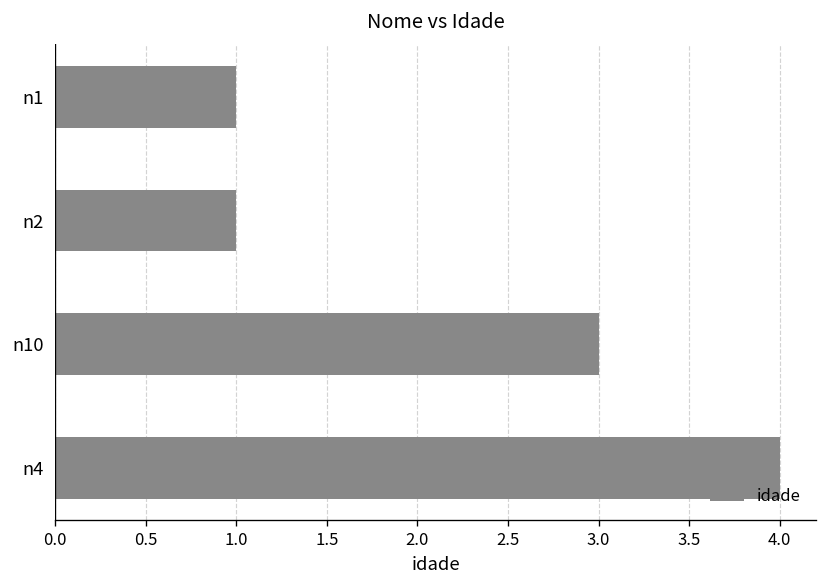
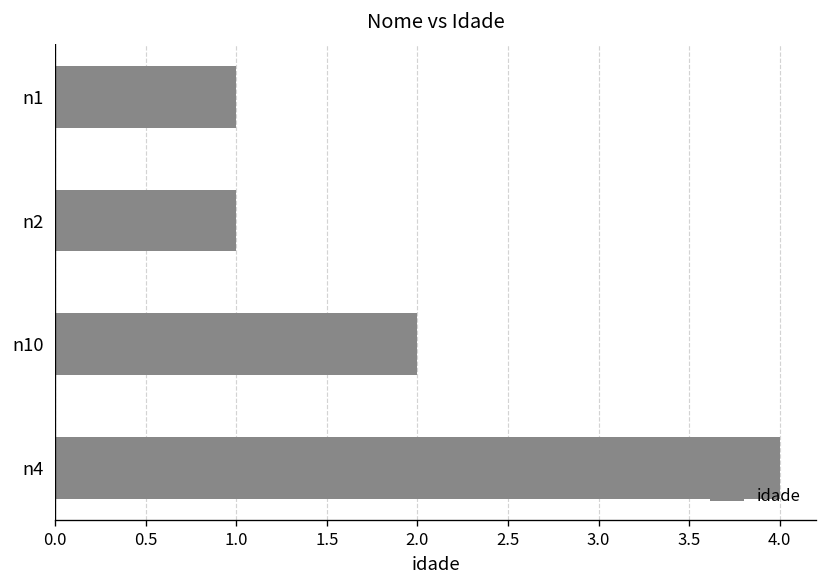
  {
    "n1": 1,
    "n2": 1,
-   "n10": 3,
+   "n10": 2,
    "n4": 4
  }
